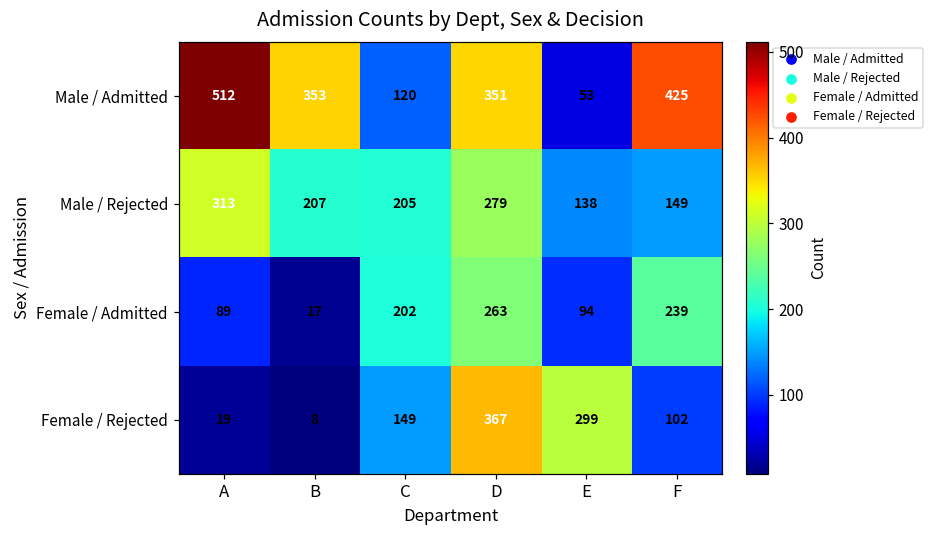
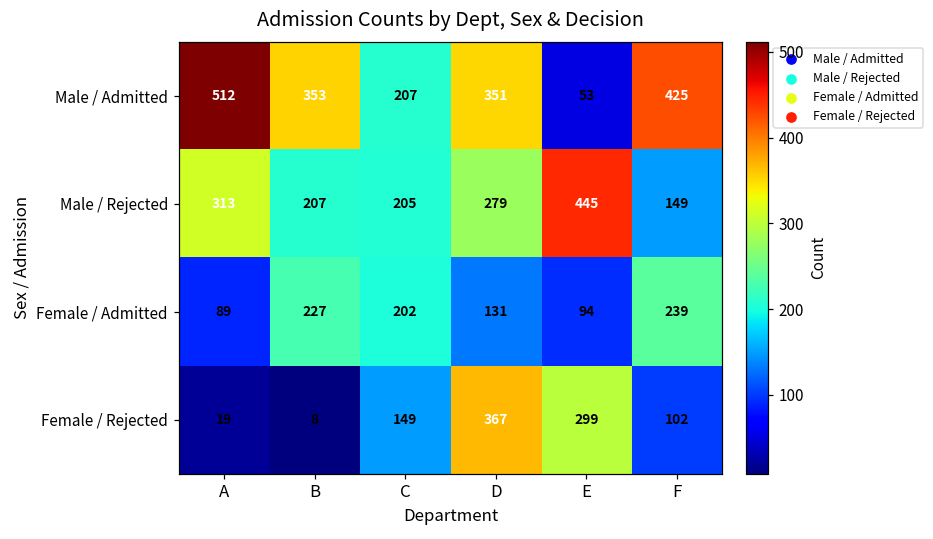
  {
    "Male / Admitted": {
      "A": 512,
      "B": 353,
-     "C": 120,
+     "C": 207,
      "D": 351,
      "E": 53,
      "F": 425
    },
    "Male / Rejected": {
      "A": 313,
      "B": 207,
      "C": 205,
      "D": 279,
-     "E": 138,
+     "E": 445,
      "F": 149
    },
    "Female / Admitted": {
      "A": 89,
-     "B": 17,
+     "B": 227,
      "C": 202,
-     "D": 263,
+     "D": 131,
      "E": 94,
      "F": 239
    },
    "Female / Rejected": {
      "A": 19,
      "B": 8,
      "C": 149,
      "D": 367,
      "E": 299,
      "F": 102
    }
  }
